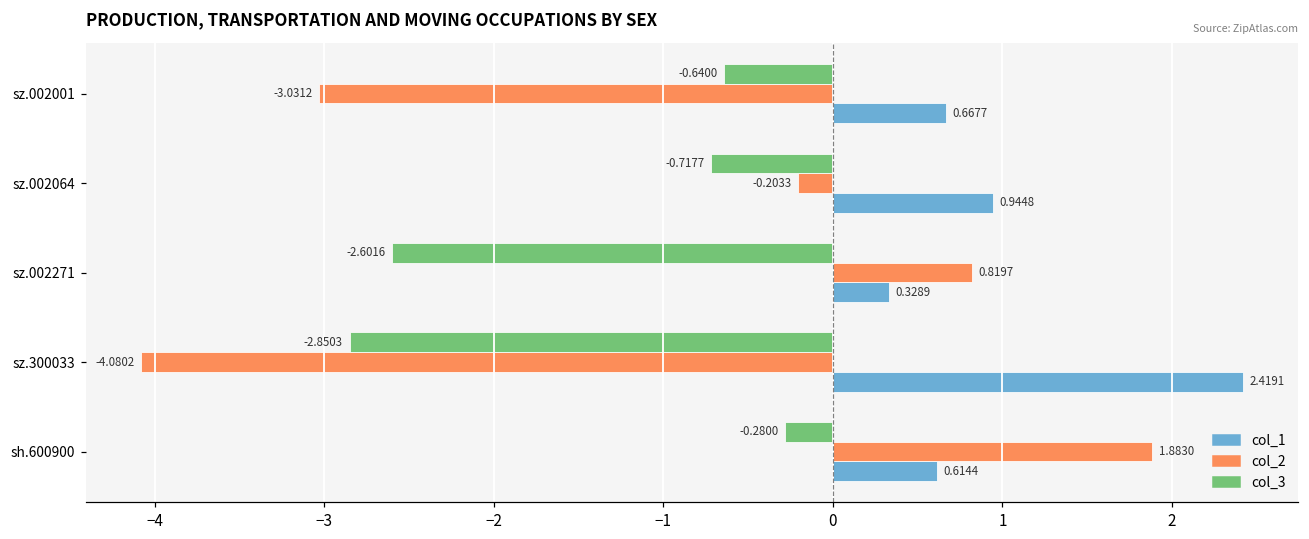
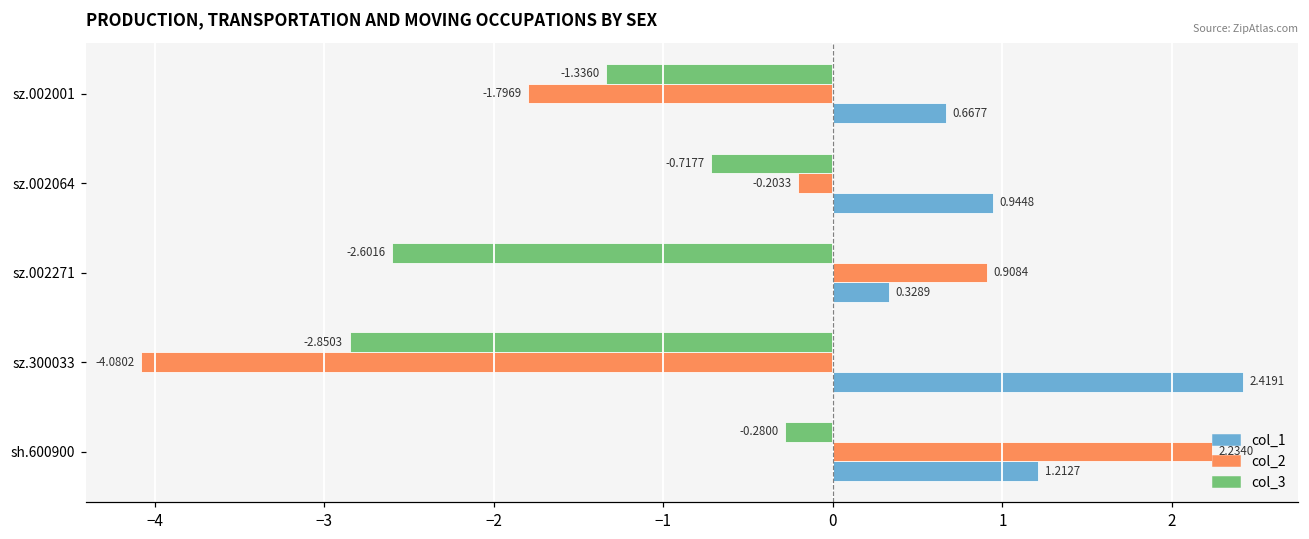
  {
    "col_1": {
      "sz.002001": 0.6677,
      "sz.002064": 0.9448,
      "sz.002271": 0.3289,
      "sz.300033": 2.4191,
-     "sh.600900": 0.6144
+     "sh.600900": 1.2127
    },
    "col_2": {
-     "sz.002001": -3.0312,
+     "sz.002001": -1.7969,
      "sz.002064": -0.2033,
-     "sz.002271": 0.8197,
+     "sz.002271": 0.9084,
      "sz.300033": -4.0802,
-     "sh.600900": 1.8830
+     "sh.600900": 2.2340
    },
    "col_3": {
-     "sz.002001": -0.6400,
+     "sz.002001": -1.3360,
      "sz.002064": -0.7177,
      "sz.002271": -2.6016,
      "sz.300033": -2.8503,
      "sh.600900": -0.2800
    }
  }
